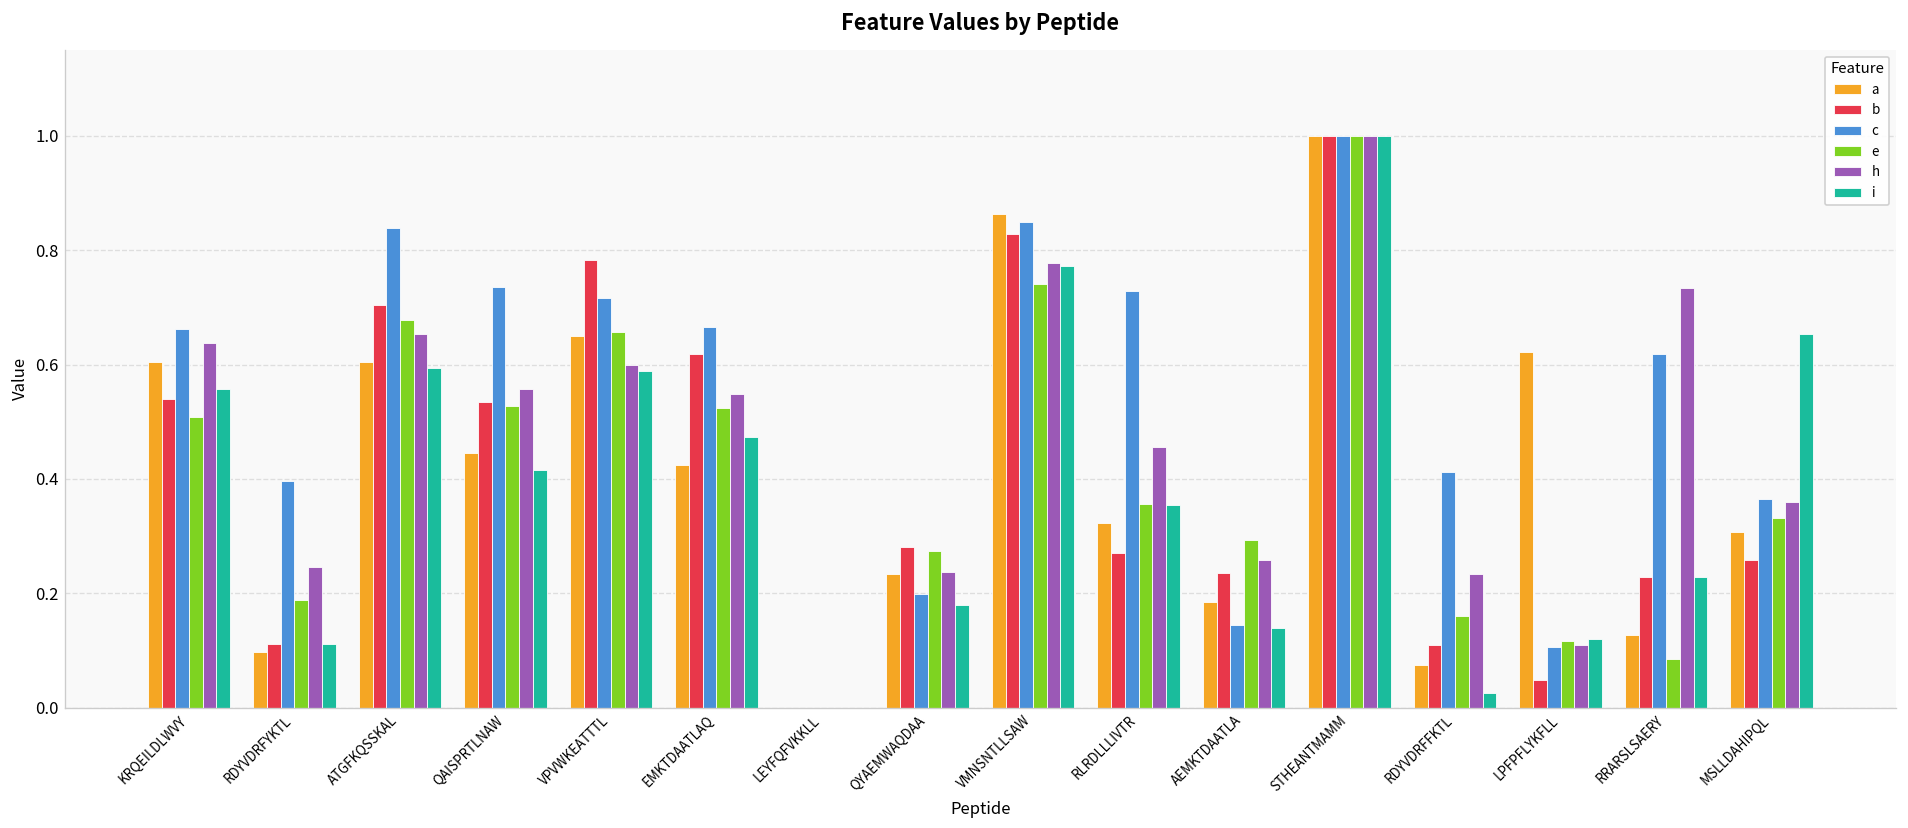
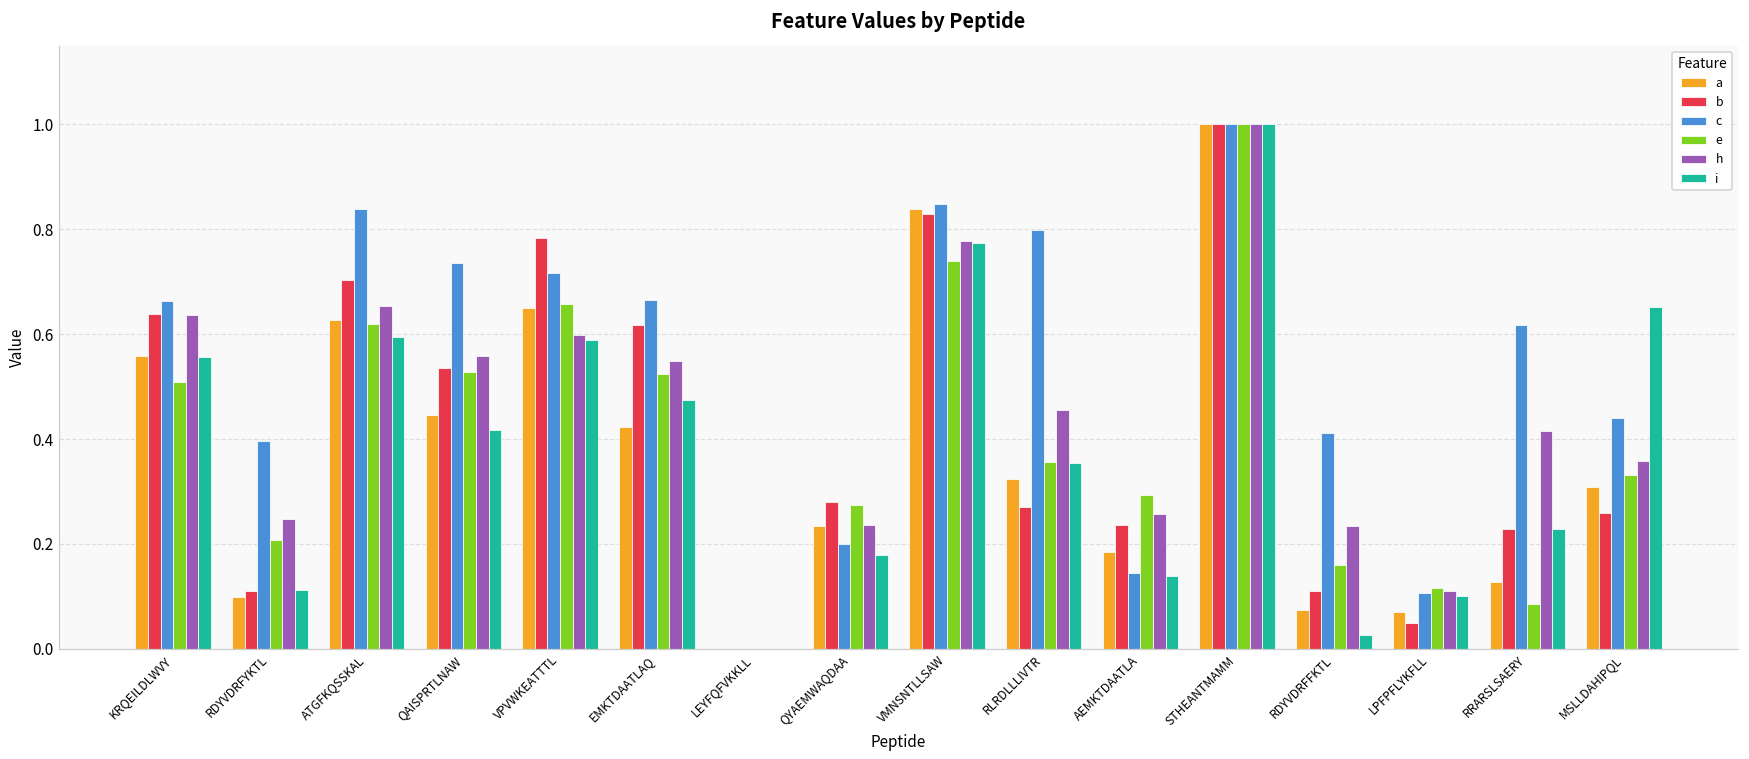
  {
    "a": {
-     "KRQEILDLWVY": 0.60,
+     "KRQEILDLWVY": 0.56,
      "RDYVDRFYKTL": 0.10,
-     "ATGFKQSSKAL": 0.61,
+     "ATGFKQSSKAL": 0.63,
      "QAISPRTLNAW": 0.45,
      "VPVWKEATTTL": 0.65,
      "EMKTDAATLAQ": 0.42,
      "LEYFQFVKKLL": 0.00,
      "QYAEMWAQDAA": 0.23,
-     "VMNSNTLLSAW": 0.86,
+     "VMNSNTLLSAW": 0.84,
      "RLRDLLLIVTR": 0.32,
      "AEMKTDAATLA": 0.18,
      "STHEANTMAMM": 1.00,
      "RDYVDRFFKTL": 0.07,
-     "LPFPFLYKFLL": 0.62,
+     "LPFPFLYKFLL": 0.07,
      "RRARSLSAERY": 0.13,
      "MSLLDAHIPQL": 0.31
    },
    "b": {
-     "KRQEILDLWVY": 0.54,
+     "KRQEILDLWVY": 0.64,
      "RDYVDRFYKTL": 0.11,
      "ATGFKQSSKAL": 0.70,
      "QAISPRTLNAW": 0.54,
      "VPVWKEATTTL": 0.78,
      "EMKTDAATLAQ": 0.62,
      "LEYFQFVKKLL": 0.00,
      "QYAEMWAQDAA": 0.28,
      "VMNSNTLLSAW": 0.83,
      "RLRDLLLIVTR": 0.27,
      "AEMKTDAATLA": 0.24,
      "STHEANTMAMM": 1.00,
      "RDYVDRFFKTL": 0.11,
      "LPFPFLYKFLL": 0.05,
      "RRARSLSAERY": 0.23,
      "MSLLDAHIPQL": 0.26
    },
    "c": {
      "KRQEILDLWVY": 0.66,
      "RDYVDRFYKTL": 0.40,
      "ATGFKQSSKAL": 0.84,
      "QAISPRTLNAW": 0.74,
      "VPVWKEATTTL": 0.72,
      "EMKTDAATLAQ": 0.67,
      "LEYFQFVKKLL": 0.00,
      "QYAEMWAQDAA": 0.20,
      "VMNSNTLLSAW": 0.85,
-     "RLRDLLLIVTR": 0.73,
+     "RLRDLLLIVTR": 0.80,
      "AEMKTDAATLA": 0.15,
      "STHEANTMAMM": 1.00,
      "RDYVDRFFKTL": 0.41,
      "LPFPFLYKFLL": 0.11,
      "RRARSLSAERY": 0.62,
-     "MSLLDAHIPQL": 0.37
+     "MSLLDAHIPQL": 0.44
    },
    "e": {
      "KRQEILDLWVY": 0.51,
-     "RDYVDRFYKTL": 0.19,
-     "ATGFKQSSKAL": 0.68,
+     "RDYVDRFYKTL": 0.21,
+     "ATGFKQSSKAL": 0.62,
      "QAISPRTLNAW": 0.53,
      "VPVWKEATTTL": 0.66,
      "EMKTDAATLAQ": 0.52,
      "LEYFQFVKKLL": 0.00,
      "QYAEMWAQDAA": 0.27,
      "VMNSNTLLSAW": 0.74,
      "RLRDLLLIVTR": 0.36,
      "AEMKTDAATLA": 0.29,
      "STHEANTMAMM": 1.00,
      "RDYVDRFFKTL": 0.16,
      "LPFPFLYKFLL": 0.12,
      "RRARSLSAERY": 0.09,
      "MSLLDAHIPQL": 0.33
    },
    "h": {
      "KRQEILDLWVY": 0.64,
      "RDYVDRFYKTL": 0.25,
      "ATGFKQSSKAL": 0.65,
      "QAISPRTLNAW": 0.56,
      "VPVWKEATTTL": 0.60,
      "EMKTDAATLAQ": 0.55,
      "LEYFQFVKKLL": 0.00,
      "QYAEMWAQDAA": 0.24,
      "VMNSNTLLSAW": 0.78,
      "RLRDLLLIVTR": 0.46,
      "AEMKTDAATLA": 0.26,
      "STHEANTMAMM": 1.00,
      "RDYVDRFFKTL": 0.23,
      "LPFPFLYKFLL": 0.11,
-     "RRARSLSAERY": 0.73,
+     "RRARSLSAERY": 0.42,
      "MSLLDAHIPQL": 0.36
    },
    "i": {
      "KRQEILDLWVY": 0.56,
      "RDYVDRFYKTL": 0.11,
      "ATGFKQSSKAL": 0.59,
      "QAISPRTLNAW": 0.42,
      "VPVWKEATTTL": 0.59,
      "EMKTDAATLAQ": 0.47,
      "LEYFQFVKKLL": 0.00,
      "QYAEMWAQDAA": 0.18,
      "VMNSNTLLSAW": 0.77,
      "RLRDLLLIVTR": 0.35,
      "AEMKTDAATLA": 0.14,
      "STHEANTMAMM": 1.00,
      "RDYVDRFFKTL": 0.03,
-     "LPFPFLYKFLL": 0.12,
+     "LPFPFLYKFLL": 0.10,
      "RRARSLSAERY": 0.23,
      "MSLLDAHIPQL": 0.65
    }
  }
